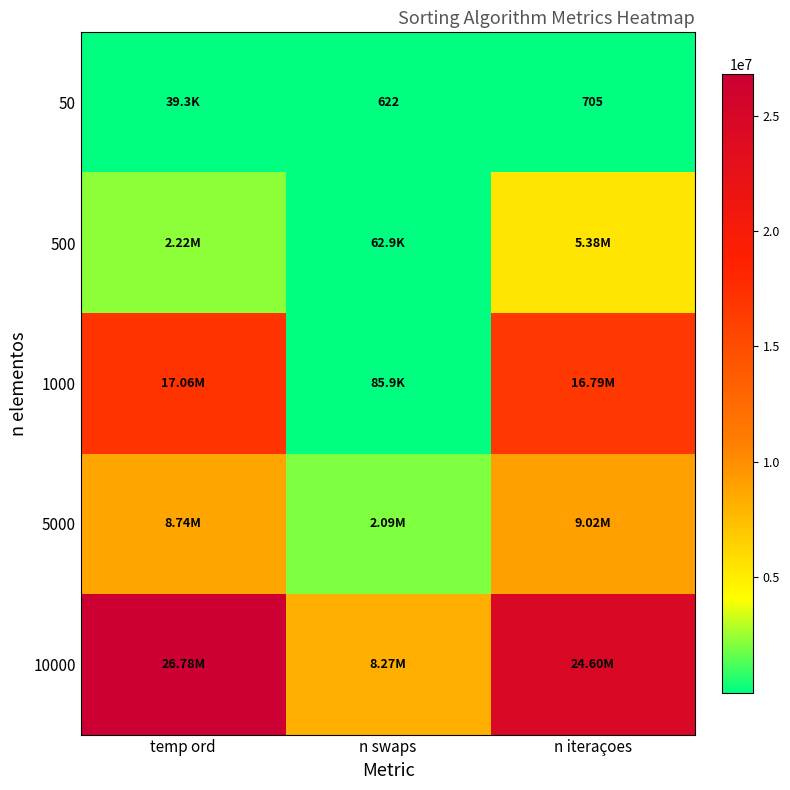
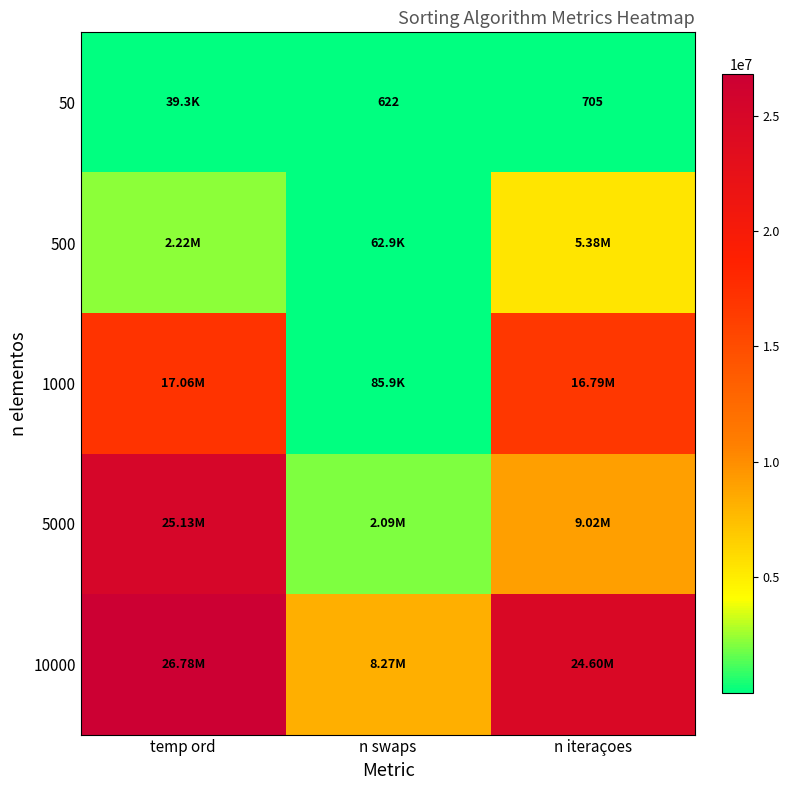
  {
    "50": {
      "temp ord": "39.3K",
      "n swaps": "622",
      "n iteraçoes": "705"
    },
    "500": {
      "temp ord": "2.22M",
      "n swaps": "62.9K",
      "n iteraçoes": "5.38M"
    },
    "1000": {
      "temp ord": "17.06M",
      "n swaps": "85.9K",
      "n iteraçoes": "16.79M"
    },
    "5000": {
-     "temp ord": "8.74M",
+     "temp ord": "25.13M",
      "n swaps": "2.09M",
      "n iteraçoes": "9.02M"
    },
    "10000": {
      "temp ord": "26.78M",
      "n swaps": "8.27M",
      "n iteraçoes": "24.60M"
    }
  }
